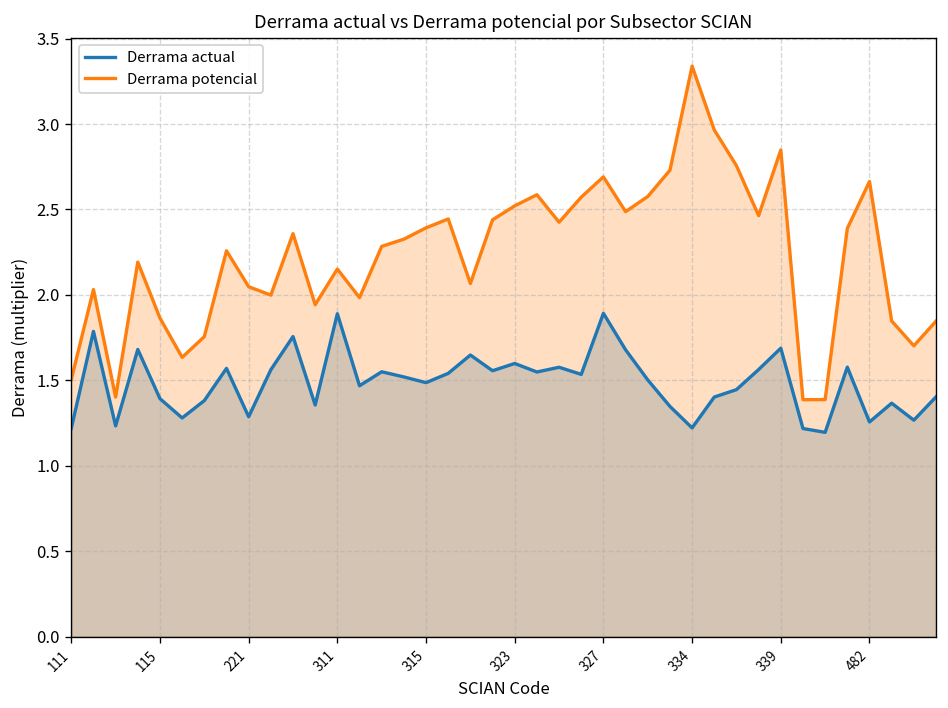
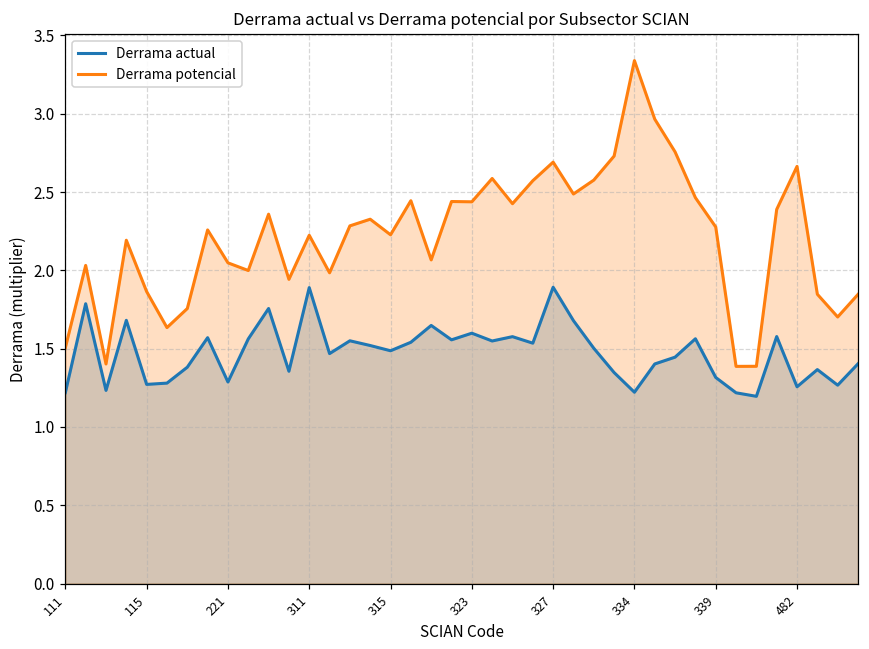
  {
    "Derrama actual": {
      "111": 1.22,
-     "115": 1.39,
+     "115": 1.27,
      "221": 1.29,
      "311": 1.89,
      "315": 1.49,
      "323": 1.60,
      "327": 1.89,
      "334": 1.22,
-     "339": 1.69,
+     "339": 1.32,
      "482": 1.26
    },
    "Derrama potencial": {
      "111": 1.51,
      "115": 1.86,
      "221": 2.05,
-     "311": 2.15,
-     "315": 2.39,
-     "323": 2.52,
+     "311": 2.22,
+     "315": 2.23,
+     "323": 2.44,
      "327": 2.69,
      "334": 3.34,
-     "339": 2.85,
+     "339": 2.28,
      "482": 2.66
    }
  }
